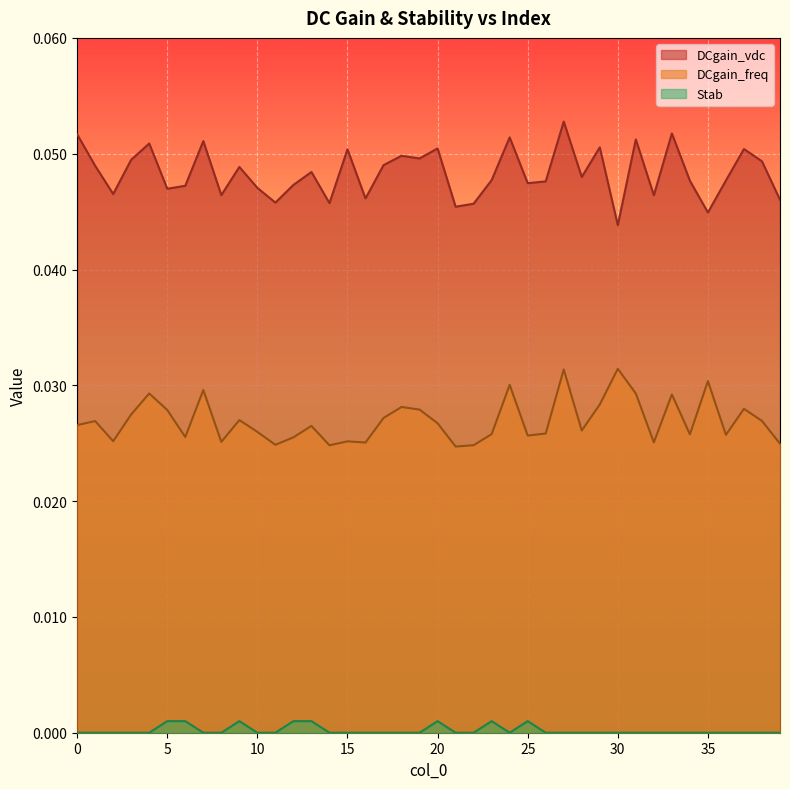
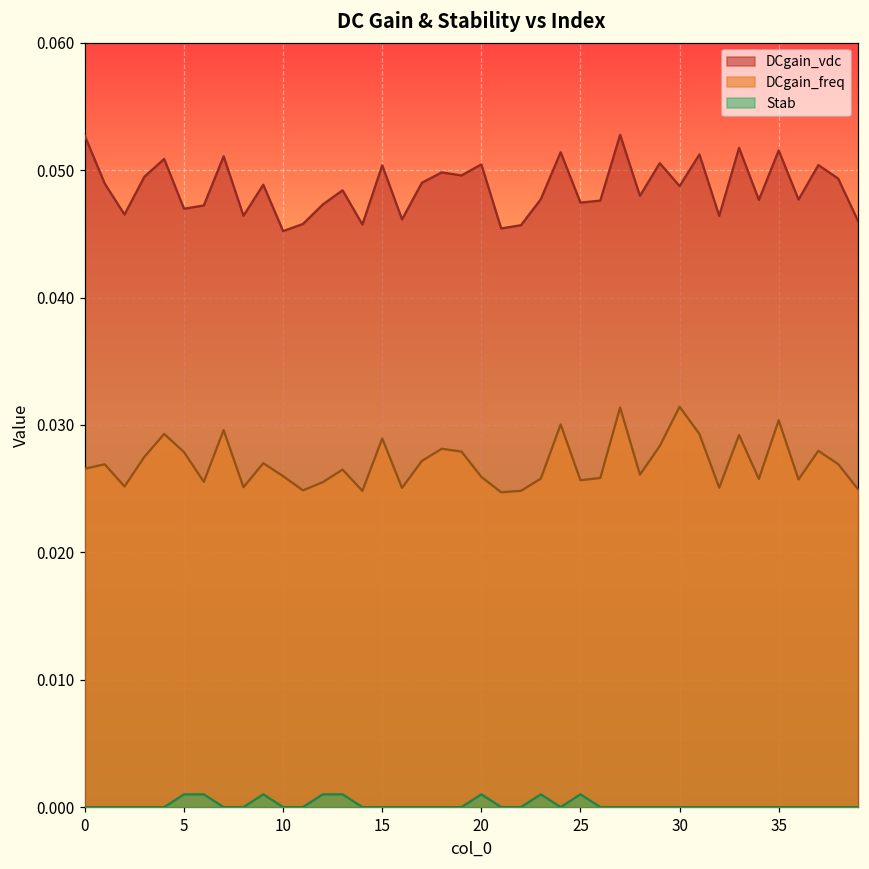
  {
    "DCgain_vdc": {
-     "0": 0.0517,
+     "0": 0.0527,
      "5": 0.0470,
-     "10": 0.0470,
+     "10": 0.0452,
      "15": 0.0504,
      "20": 0.0505,
      "25": 0.0475,
-     "30": 0.0438,
-     "35": 0.0449
+     "30": 0.0487,
+     "35": 0.0516
    },
    "DCgain_freq": {
      "0": 0.0266,
      "5": 0.0279,
      "10": 0.0260,
-     "15": 0.0252,
-     "20": 0.0267,
+     "15": 0.0289,
+     "20": 0.0259,
      "25": 0.0257,
      "30": 0.0314,
      "35": 0.0304
    },
    "Stab": {
      "0": 0.0000,
      "5": 0.0010,
      "10": 0.0000,
      "15": 0.0000,
      "20": 0.0010,
      "25": 0.0010,
      "30": 0.0000,
      "35": 0.0000
    }
  }
